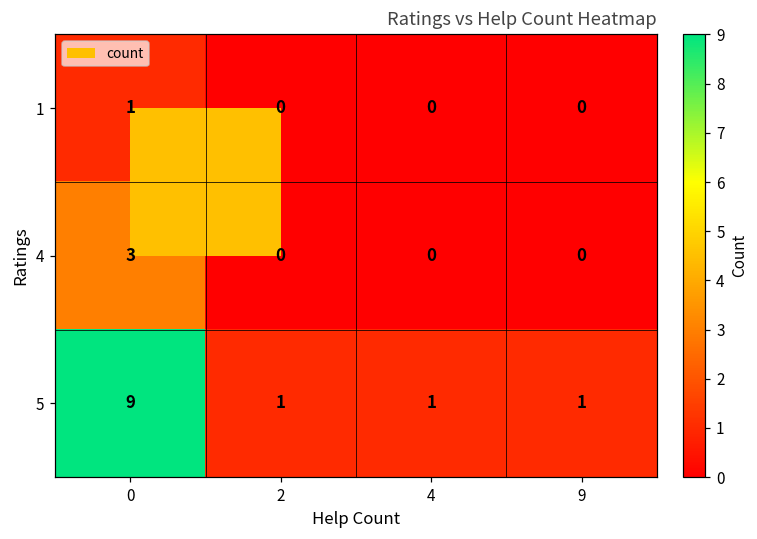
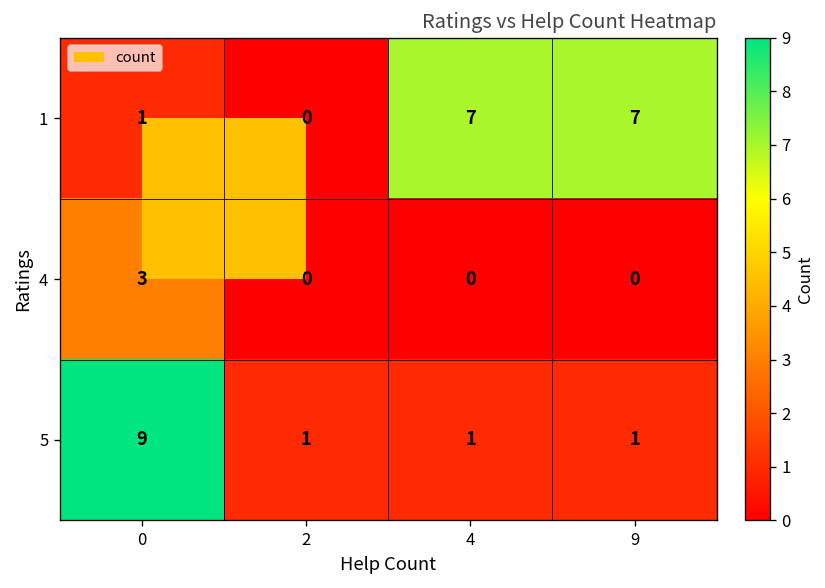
  {
    "1": {
-     "4": 0,
-     "9": 0
+     "4": 7,
+     "9": 7
    },
    "4": {
      "4": 0,
      "9": 0
    },
    "5": {
      "0": 9,
      "2": 1,
      "4": 1,
      "9": 1
    }
  }
